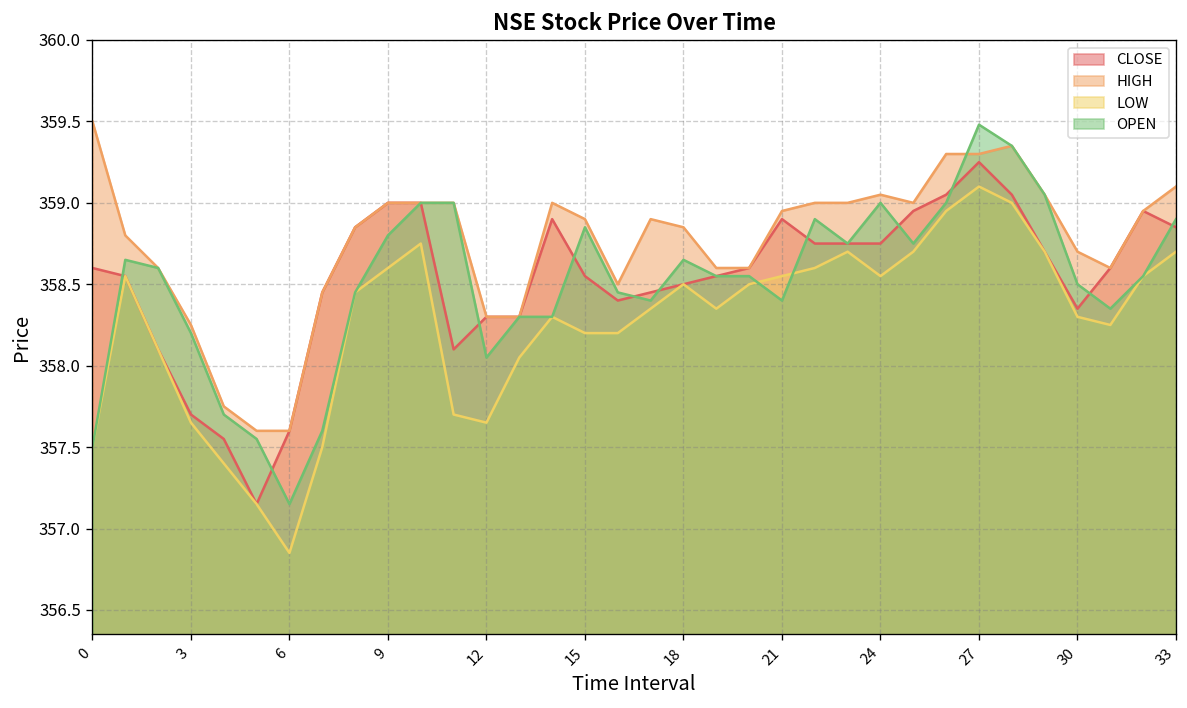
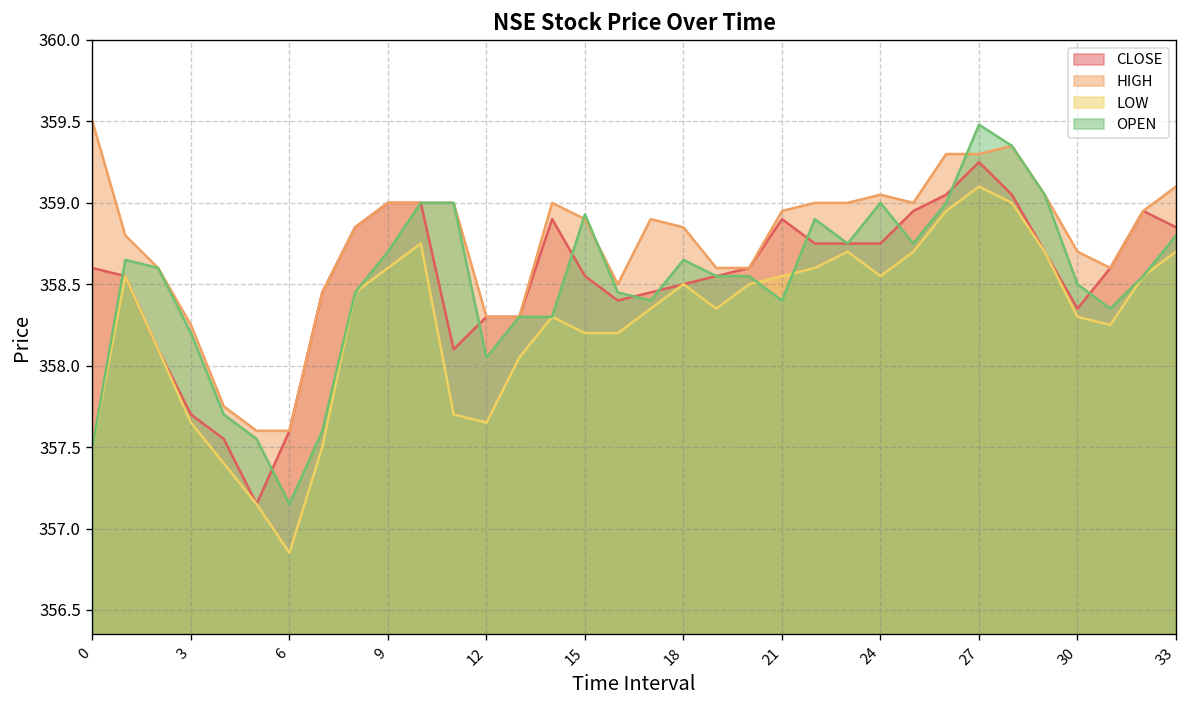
  {
    "OPEN": {
      "3": 358.20,
      "6": 357.15,
-     "9": 358.8,
+     "9": 358.7,
      "12": 358.05,
-     "15": 358.85,
+     "15": 358.93,
      "18": 358.65,
      "21": 358.40,
      "24": 359.00,
      "27": 359.48,
      "30": 358.50,
-     "33": 358.9
+     "33": 358.8
    }
  }
